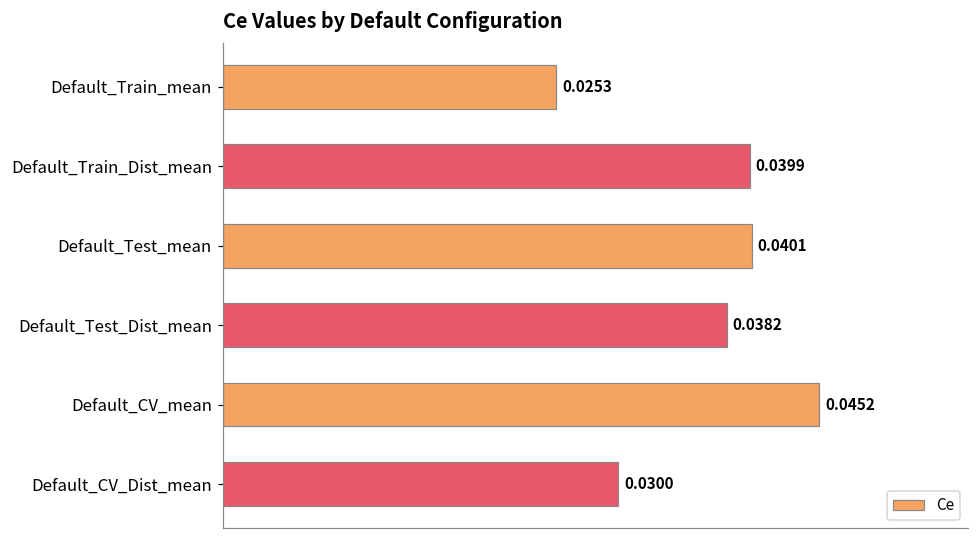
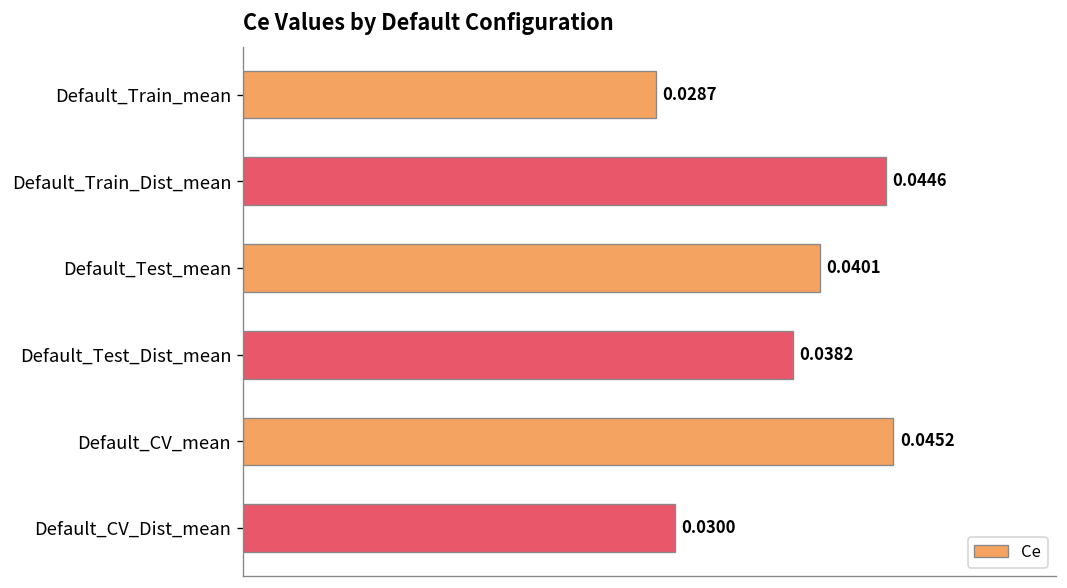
  {
-   "Default_Train_mean": 0.0253,
-   "Default_Train_Dist_mean": 0.0399,
+   "Default_Train_mean": 0.0287,
+   "Default_Train_Dist_mean": 0.0446,
    "Default_Test_mean": 0.0401,
    "Default_Test_Dist_mean": 0.0382,
    "Default_CV_mean": 0.0452,
    "Default_CV_Dist_mean": 0.0300
  }
